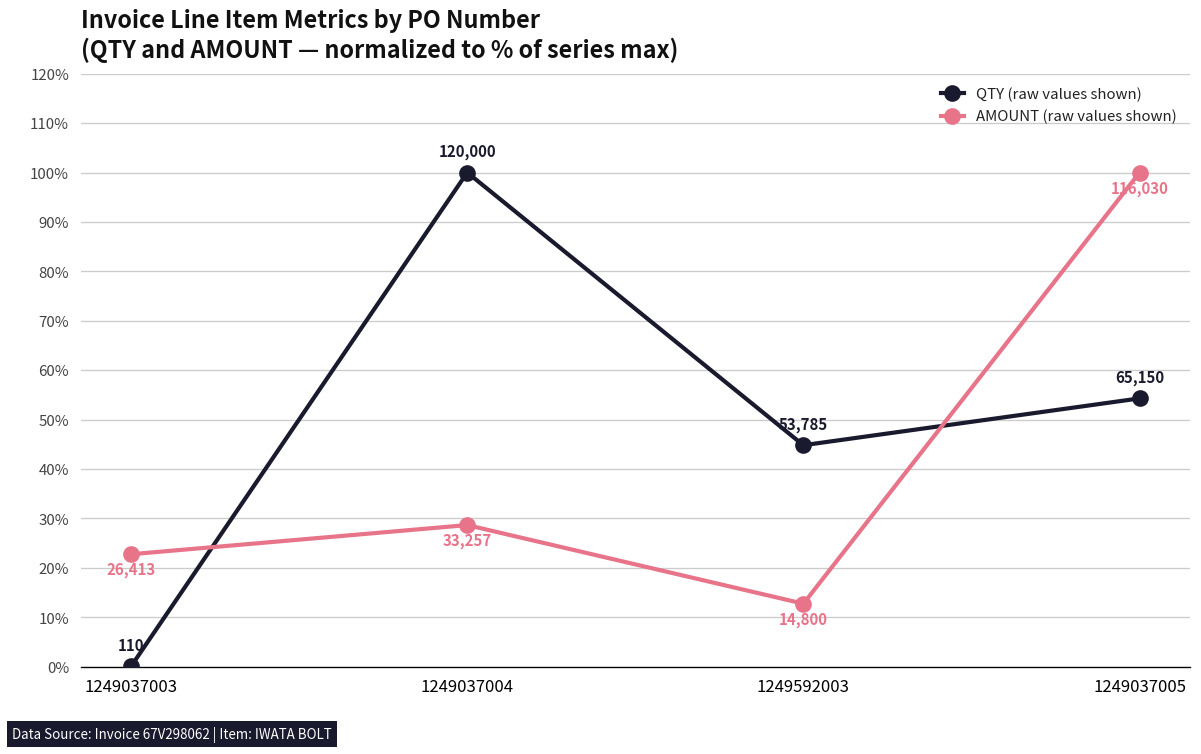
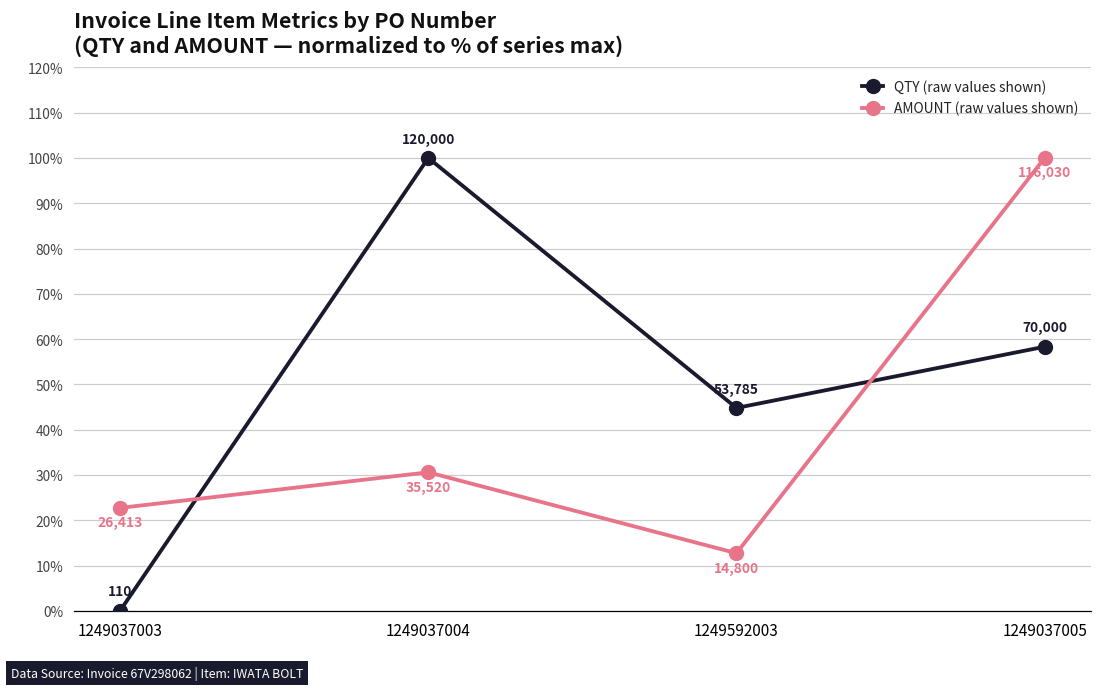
  {
    "QTY (raw values shown)": {
-     "1249037005": "65,150"
+     "1249037005": "70,000"
    },
    "AMOUNT (raw values shown)": {
-     "1249037004": "33,257"
+     "1249037004": "35,520"
    }
  }
